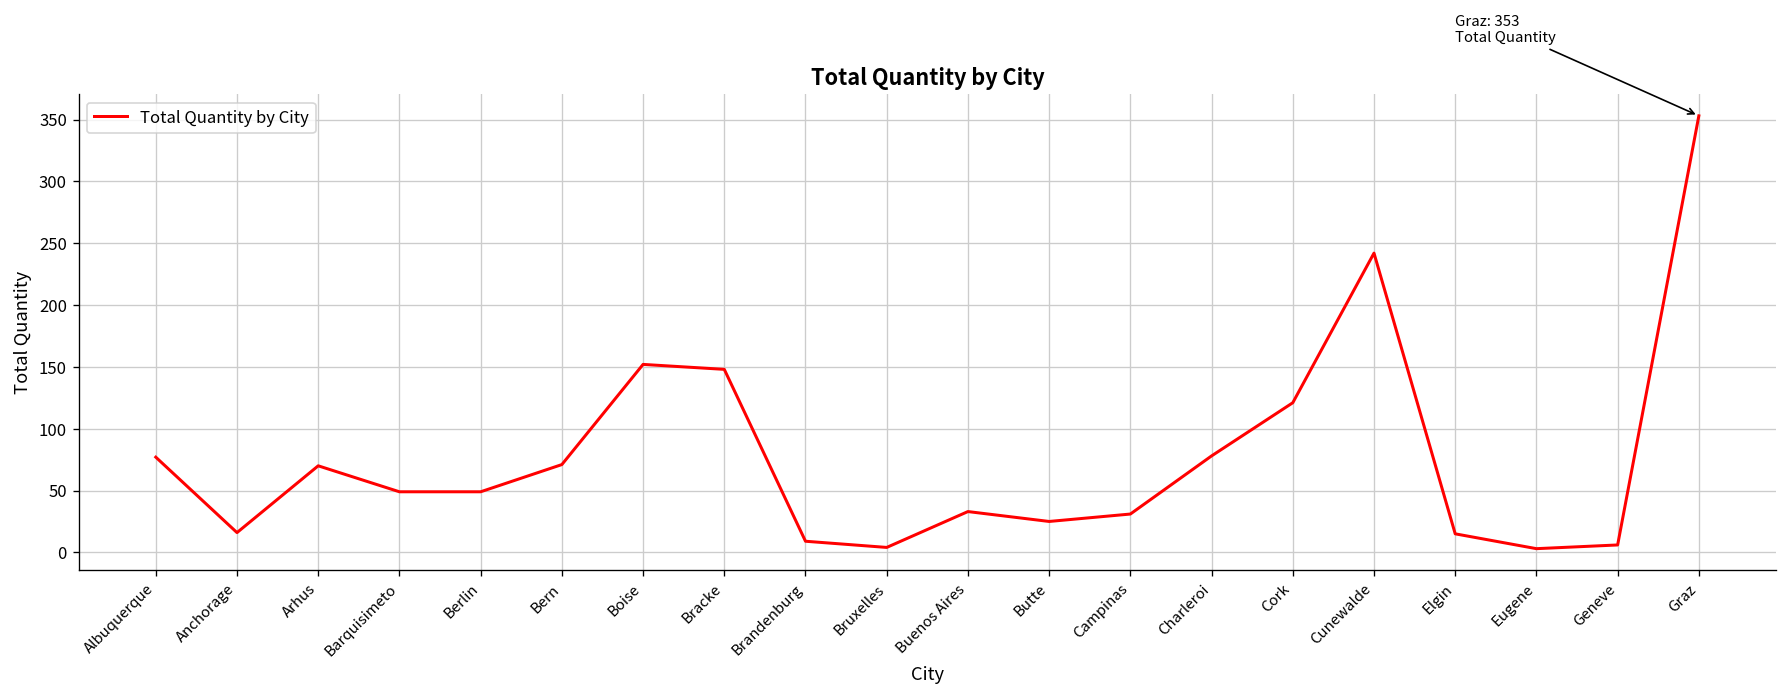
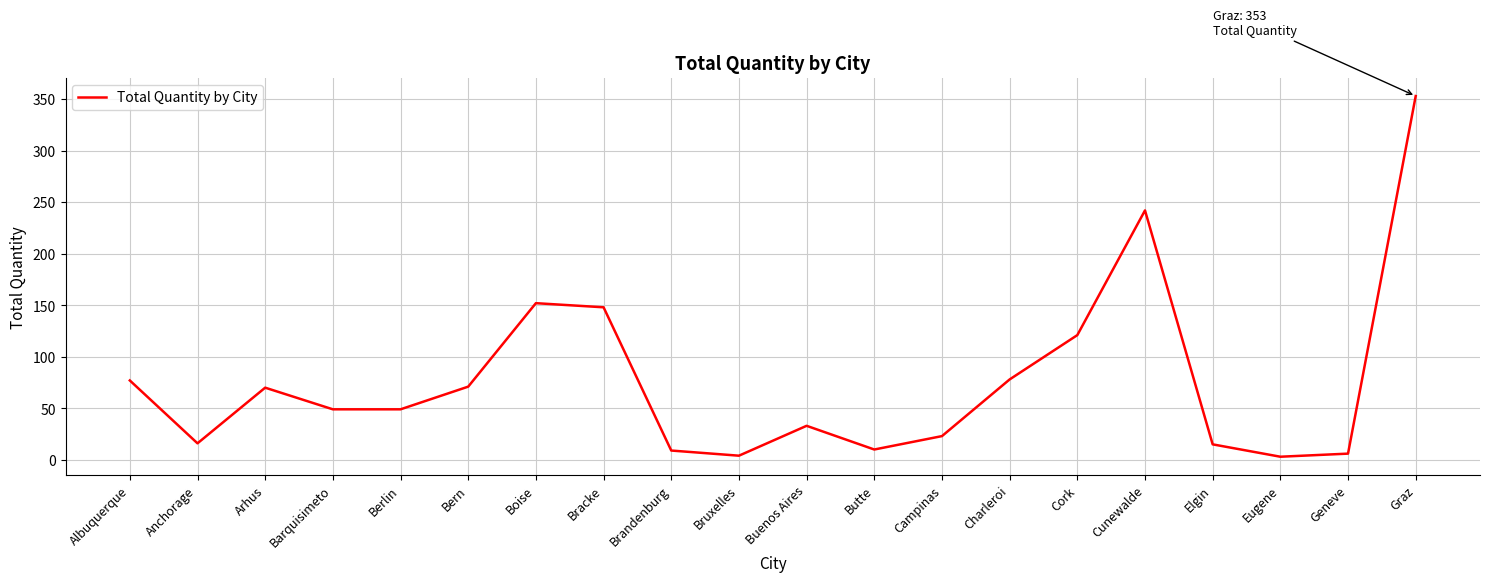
  {
    "Albuquerque": 77,
    "Anchorage": 16,
    "Arhus": 70,
    "Barquisimeto": 49,
    "Berlin": 49,
    "Bern": 71,
    "Boise": 152,
    "Bracke": 148,
    "Brandenburg": 9,
    "Bruxelles": 4,
    "Buenos Aires": 33,
-   "Butte": 25,
-   "Campinas": 31,
+   "Butte": 10,
+   "Campinas": 23,
    "Charleroi": 78,
    "Cork": 121,
    "Cunewalde": 242,
    "Elgin": 15,
    "Eugene": 3,
    "Geneve": 6
  }
